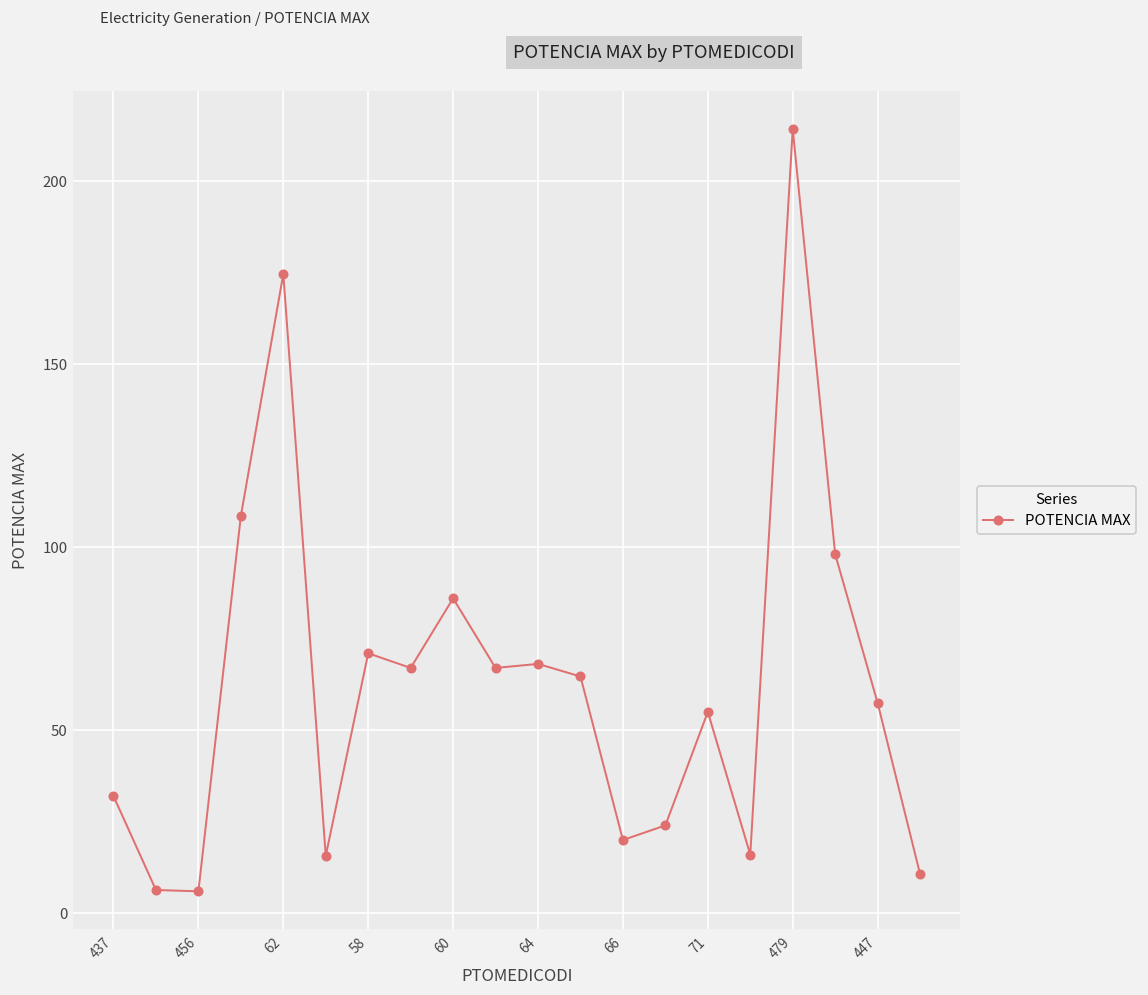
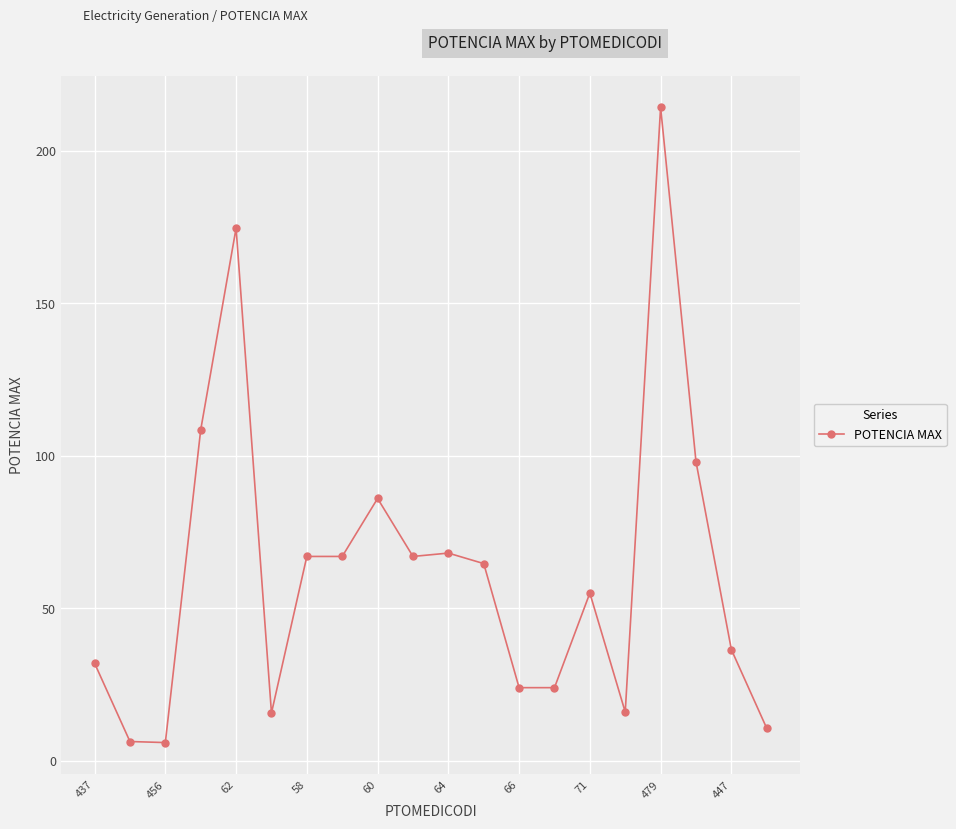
  {
    "437": 32,
    "456": 6,
    "62": 175,
-   "58": 71,
+   "58": 67,
    "60": 86,
    "64": 68,
-   "66": 20,
+   "66": 24,
    "71": 55,
    "479": 214,
-   "447": 57
+   "447": 36
  }
